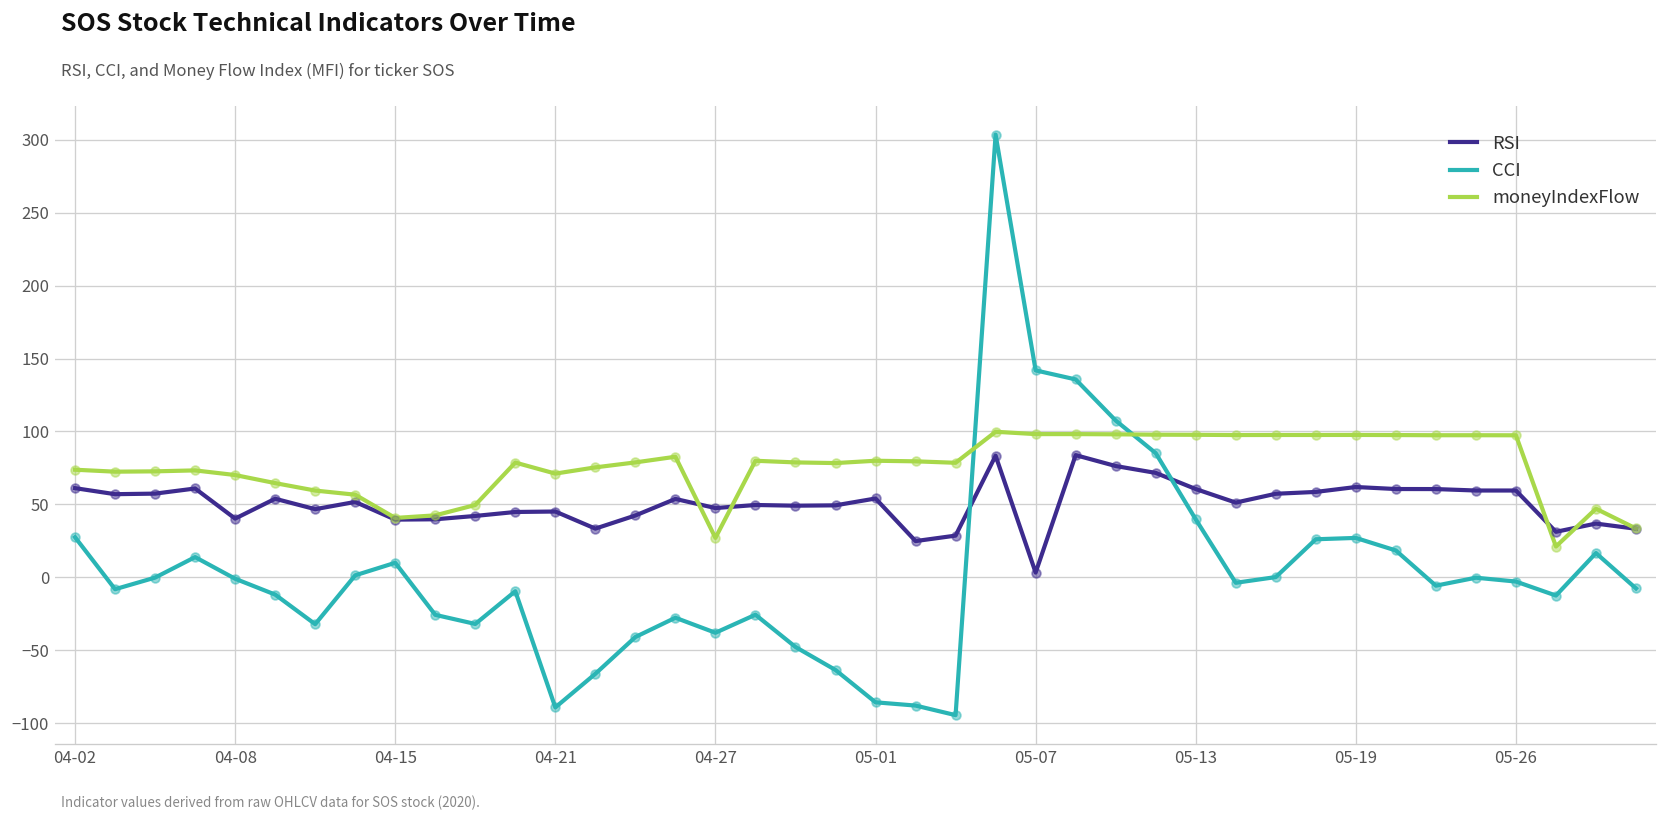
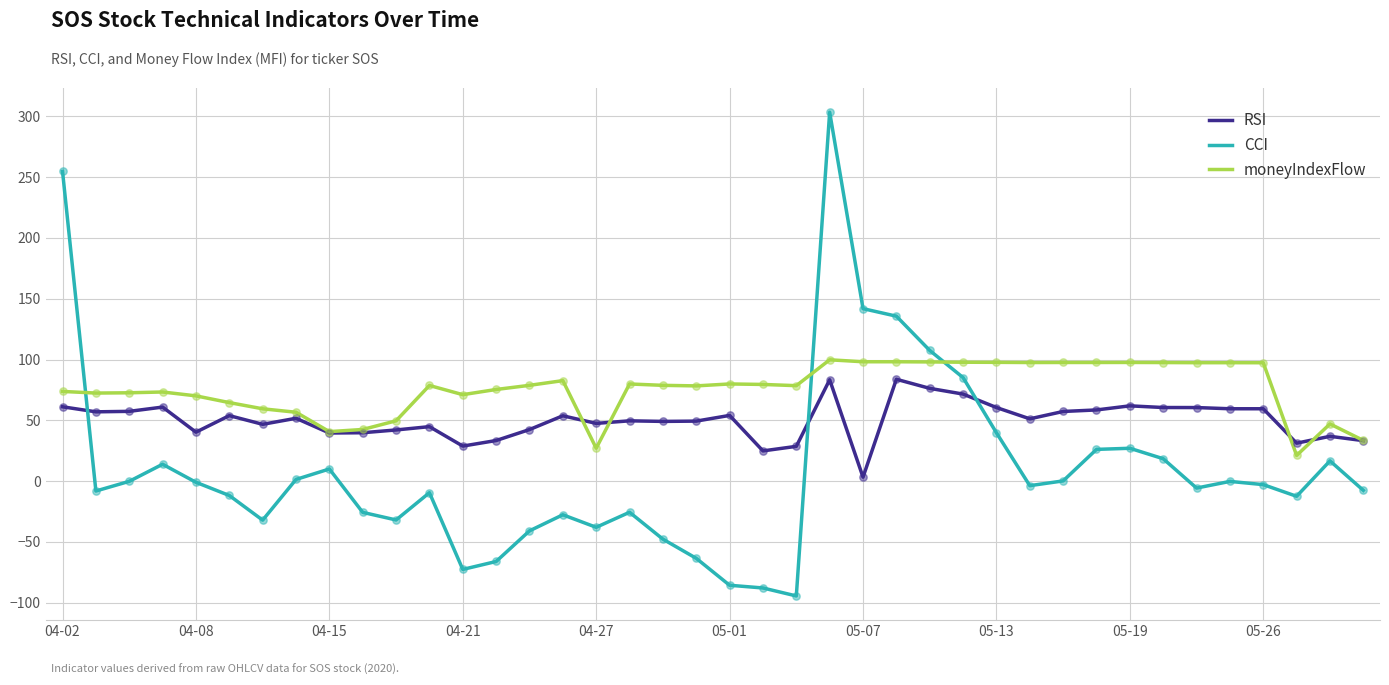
  {
    "RSI": {
      "04-02": 61,
      "04-08": 40,
-     "04-21": 45,
+     "04-21": 29,
      "04-27": 48,
      "05-01": 54,
      "05-07": 3,
      "05-13": 61,
      "05-19": 62,
      "05-26": 60
    },
    "CCI": {
-     "04-02": 28,
+     "04-02": 255,
      "04-08": -1,
      "04-15": 10,
-     "04-21": -89,
+     "04-21": -73,
      "04-27": -38,
      "05-01": -86,
      "05-07": 142,
      "05-13": 40,
      "05-19": 27,
      "05-26": -3
    },
    "moneyIndexFlow": {
      "04-02": 74,
      "04-08": 70,
      "04-21": 71,
      "04-27": 27,
      "05-01": 80,
      "05-07": 98,
      "05-13": 98,
      "05-19": 98,
      "05-26": 97
    }
  }
